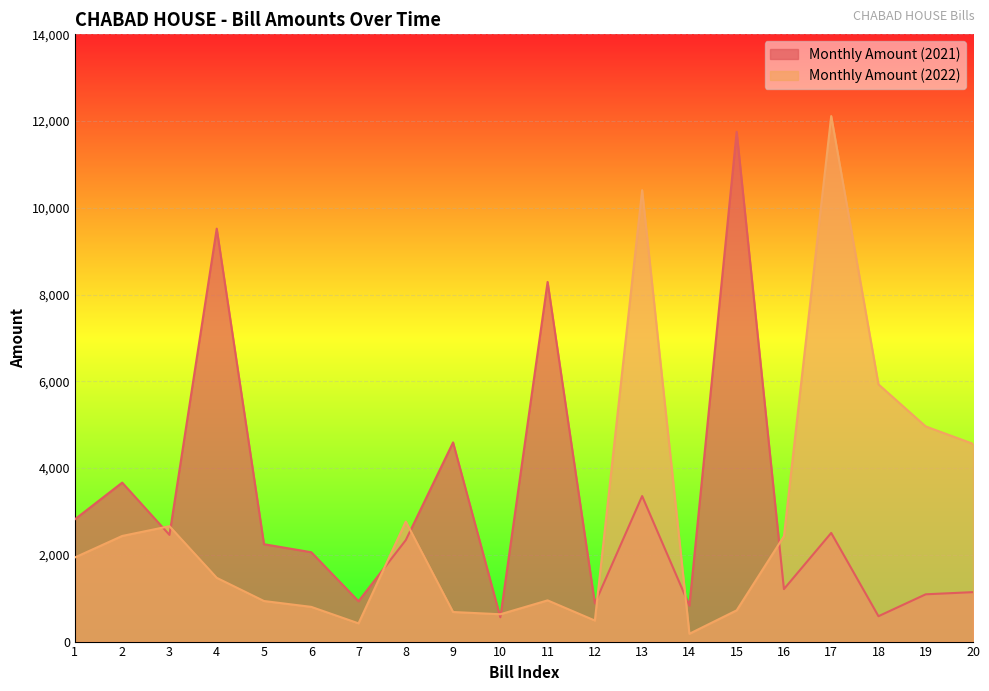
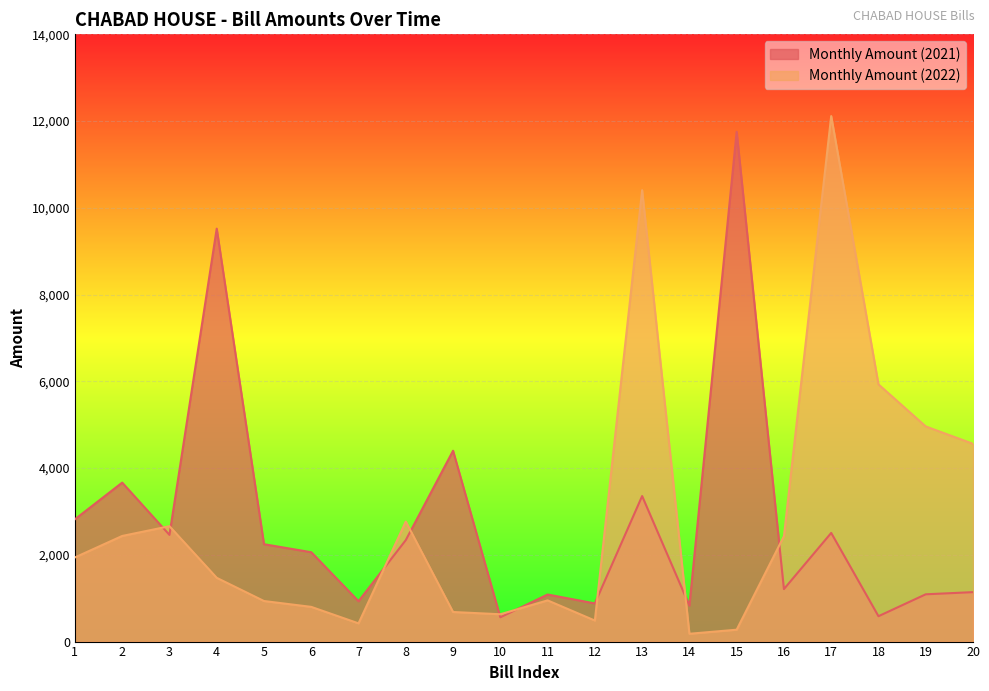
  {
    "Monthly Amount (2021)": {
      "1": "2,800",
      "2": "3,700",
      "3": "2,500",
      "4": "9,500",
      "5": "2,200",
      "6": "2,100",
      "7": "900",
      "8": "2,300",
-     "9": "4,600",
+     "9": "4,400",
      "10": "600",
-     "11": "8,300",
+     "11": "1,100",
      "12": "900",
      "13": "3,400",
      "14": "800",
      "15": "11,800",
      "16": "1,200",
      "17": "2,500",
      "18": "600",
      "19": "1,100",
      "20": "1,100"
    },
    "Monthly Amount (2022)": {
      "1": "1,900",
      "2": "2,400",
      "3": "2,700",
      "4": "1,500",
      "5": "900",
      "6": "800",
      "7": "400",
      "8": "2,800",
      "9": "700",
      "10": "600",
      "11": "1,000",
      "12": "500",
      "13": "10,400",
      "14": "200",
-     "15": "700",
+     "15": "300",
      "16": "2,400",
      "17": "12,100",
      "18": "5,900",
      "19": "5,000",
      "20": "4,600"
    }
  }
